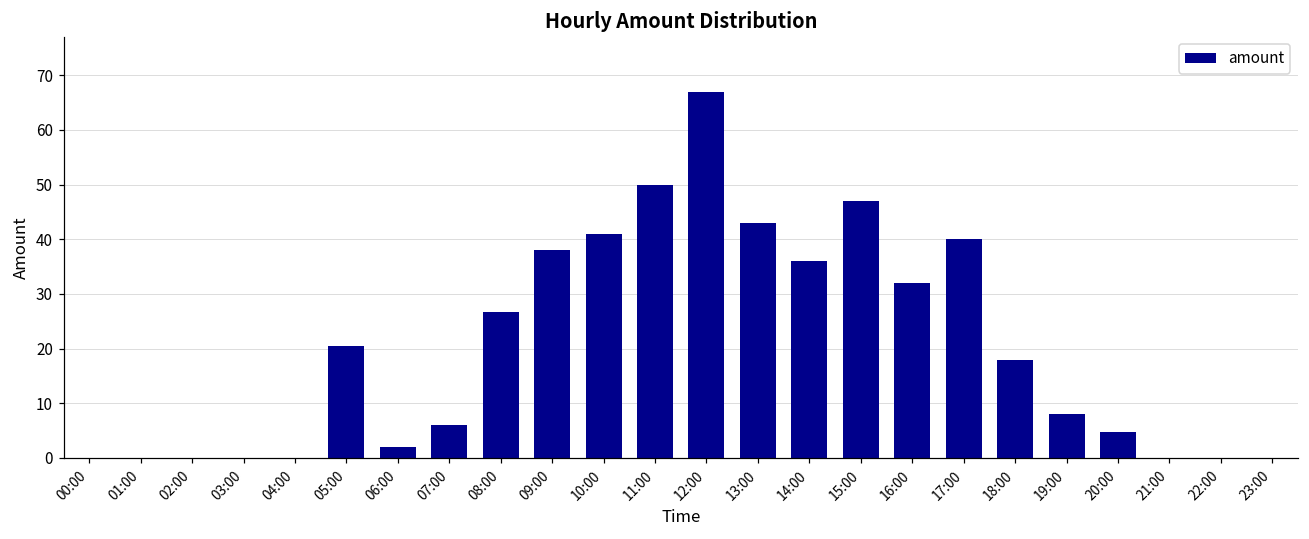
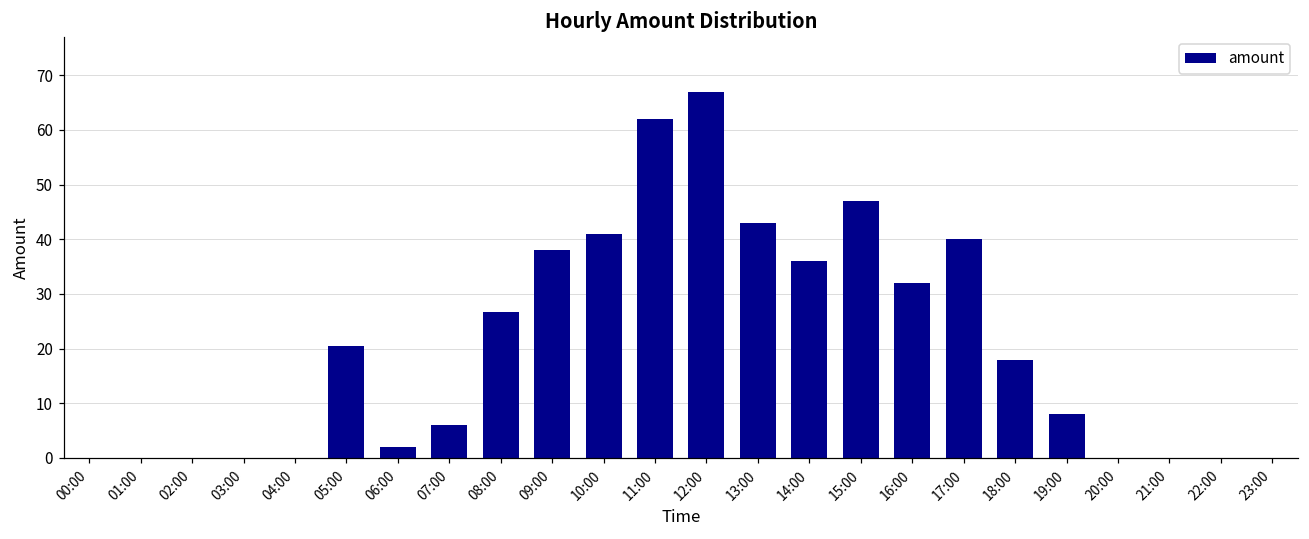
  {
    "00:00": 0,
    "01:00": 0,
    "02:00": 0,
    "03:00": 0,
    "04:00": 0,
    "05:00": 21,
    "06:00": 2,
    "07:00": 6,
    "08:00": 27,
    "09:00": 38,
    "10:00": 41,
-   "11:00": 50,
+   "11:00": 62,
    "12:00": 67,
    "13:00": 43,
    "14:00": 36,
    "15:00": 47,
    "16:00": 32,
    "17:00": 40,
    "18:00": 18,
    "19:00": 8,
-   "20:00": 5,
+   "20:00": 0,
    "21:00": 0,
    "22:00": 0,
    "23:00": 0
  }
